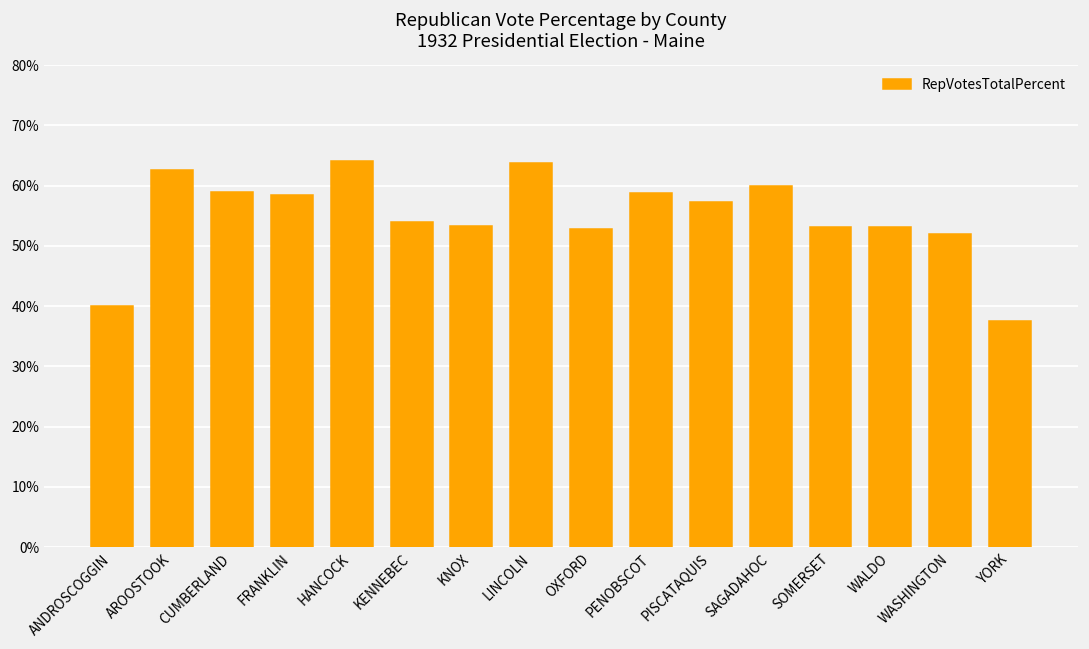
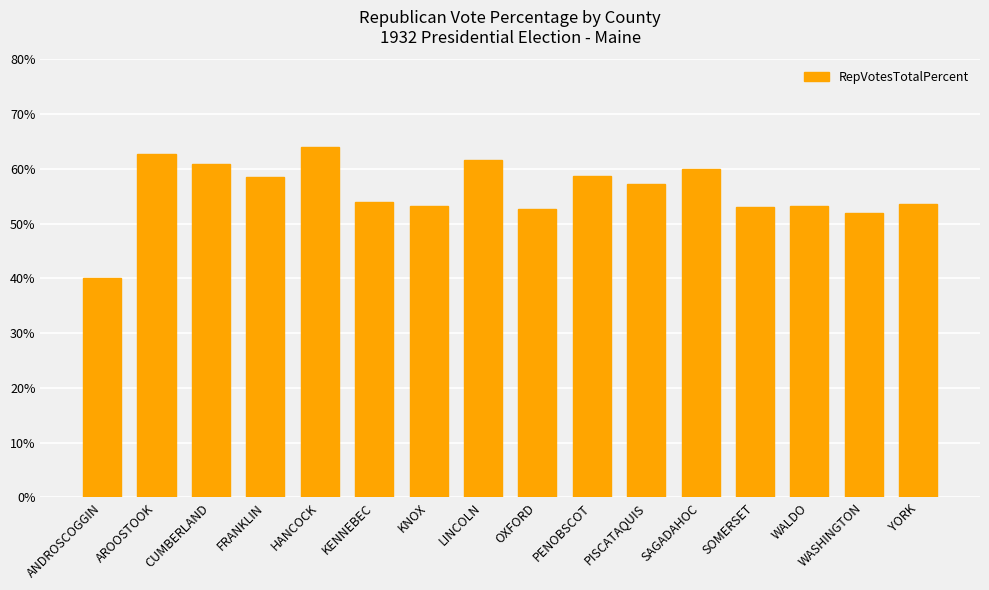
  {
    "ANDROSCOGGIN": "40%",
    "AROOSTOOK": "63%",
-   "CUMBERLAND": "59%",
+   "CUMBERLAND": "61%",
    "FRANKLIN": "58%",
    "HANCOCK": "64%",
    "KENNEBEC": "54%",
    "KNOX": "53%",
-   "LINCOLN": "64%",
+   "LINCOLN": "62%",
    "OXFORD": "53%",
    "PENOBSCOT": "59%",
    "PISCATAQUIS": "57%",
    "SAGADAHOC": "60%",
    "SOMERSET": "53%",
    "WALDO": "53%",
    "WASHINGTON": "52%",
-   "YORK": "37%"
+   "YORK": "54%"
  }
